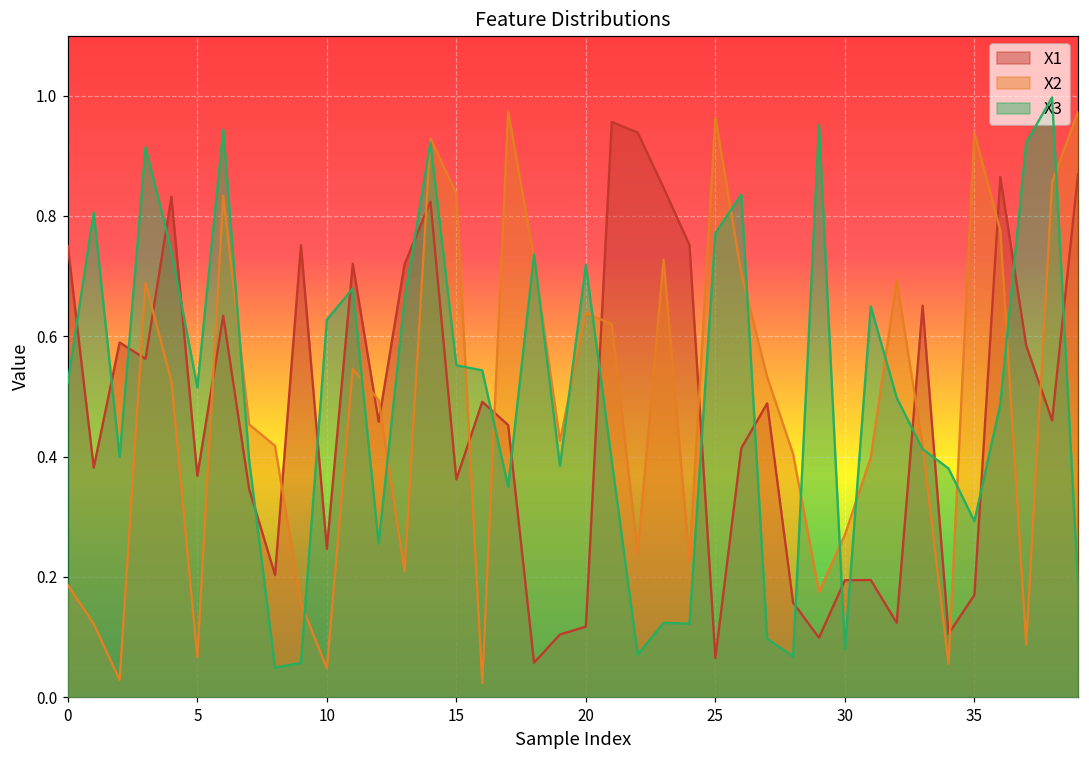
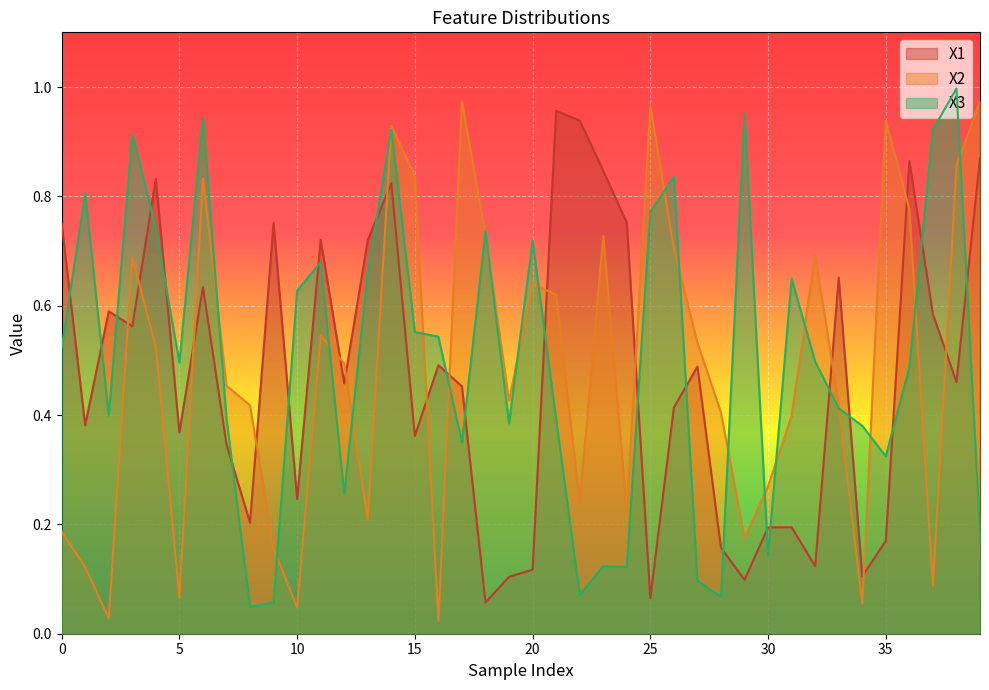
  {
    "X3": {
      "0": 0.52,
-     "5": 0.52,
+     "5": 0.50,
      "10": 0.63,
      "15": 0.55,
      "20": 0.72,
      "25": 0.77,
-     "30": 0.08,
-     "35": 0.29
+     "30": 0.14,
+     "35": 0.32
    }
  }
